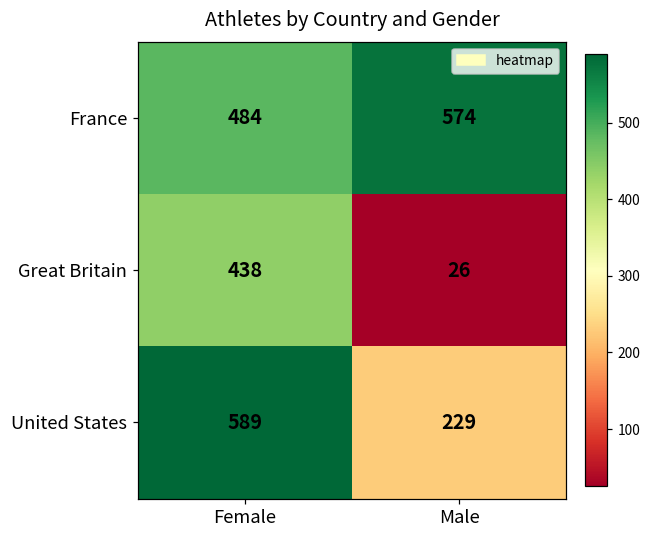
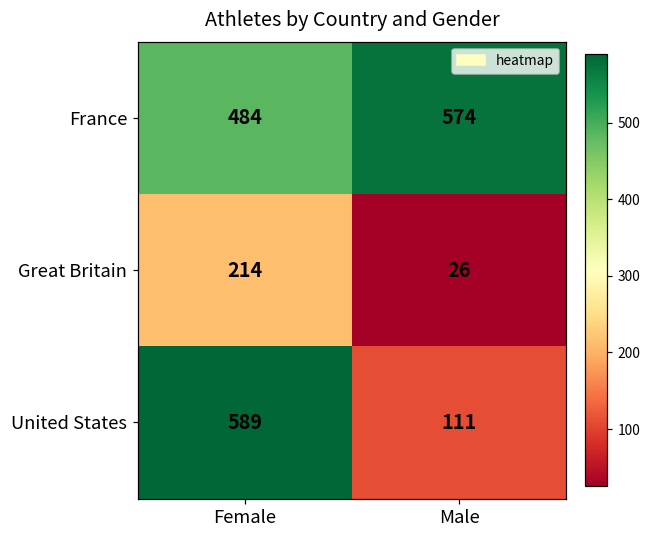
  {
    "France": {
      "Female": 484,
      "Male": 574
    },
    "Great Britain": {
-     "Female": 438,
+     "Female": 214,
      "Male": 26
    },
    "United States": {
      "Female": 589,
-     "Male": 229
+     "Male": 111
    }
  }
